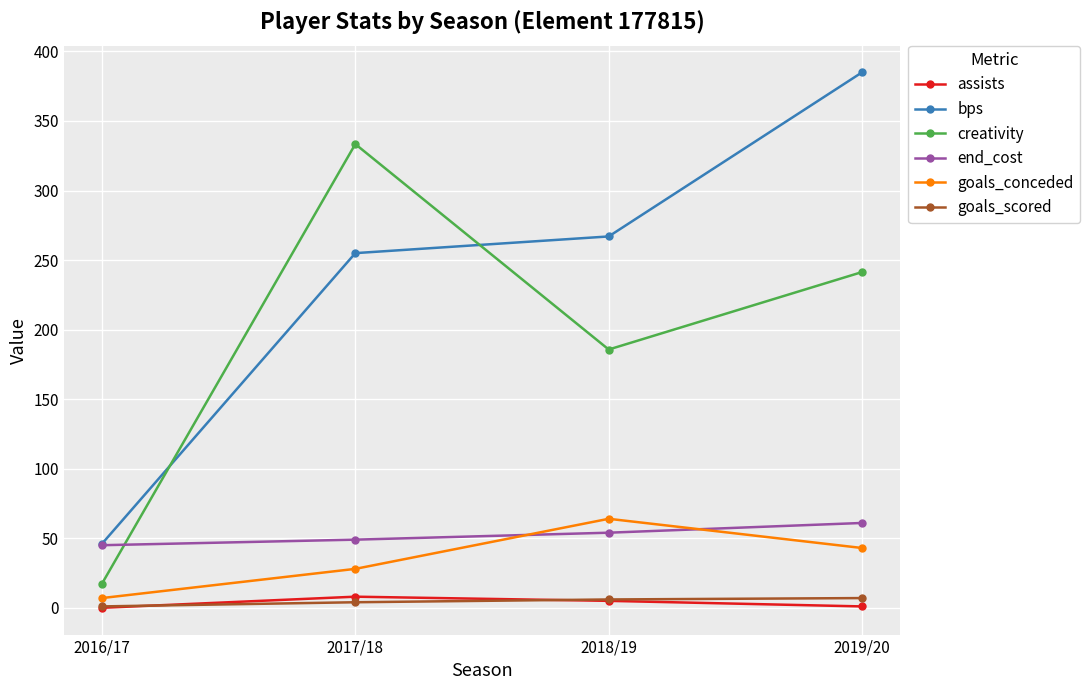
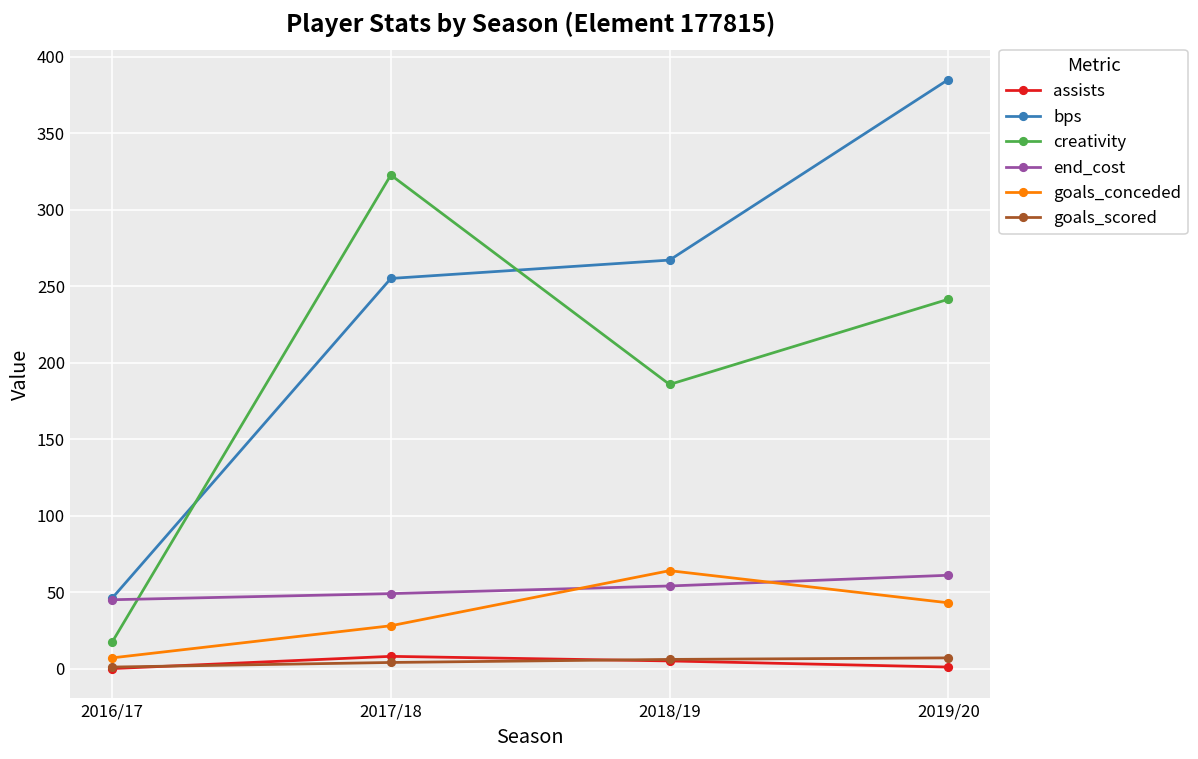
  {
    "assists": {
      "2017/18": 8,
      "2019/20": 1
    },
    "bps": {
      "2017/18": 255,
      "2018/19": 267,
      "2019/20": 385
    },
    "creativity": {
      "2016/17": 17,
-     "2017/18": 333,
+     "2017/18": 323,
      "2018/19": 186,
      "2019/20": 241
    },
    "end_cost": {
      "2017/18": 49,
      "2018/19": 54,
      "2019/20": 61
    },
    "goals_conceded": {
      "2016/17": 7,
      "2017/18": 28,
      "2018/19": 64,
      "2019/20": 43
    },
    "goals_scored": {
      "2017/18": 4,
      "2019/20": 7
    }
  }
